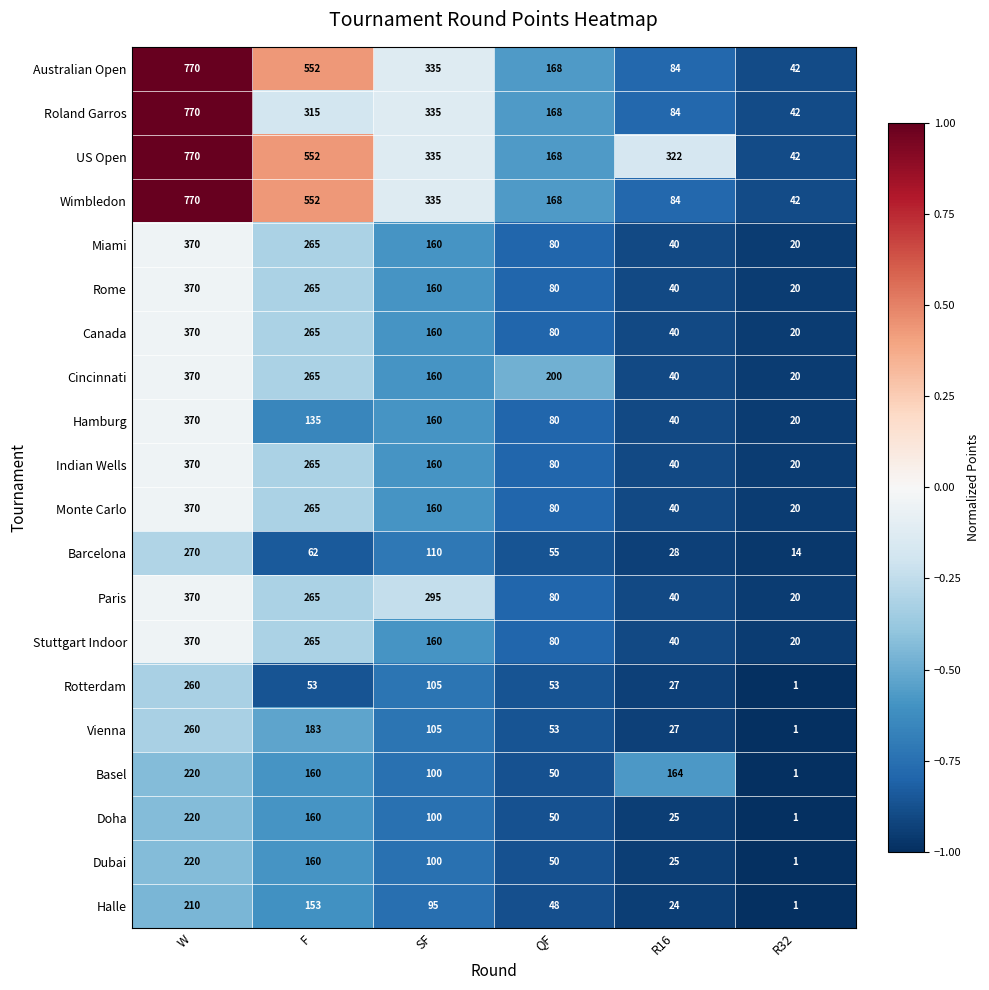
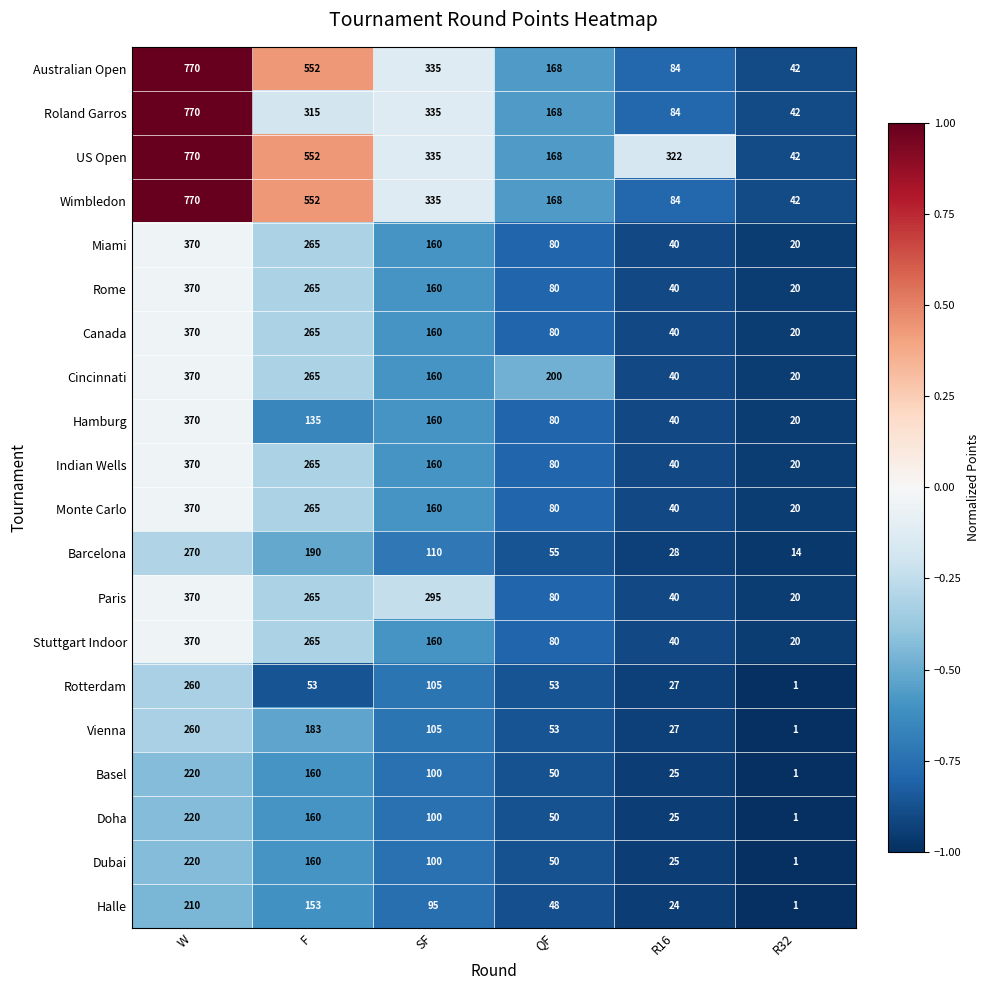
  {
    "Australian Open": {
      "W": 770,
      "F": 552,
      "SF": 335,
      "QF": 168,
      "R16": 84,
      "R32": 42
    },
    "Roland Garros": {
      "W": 770,
      "F": 315,
      "SF": 335,
      "QF": 168,
      "R16": 84,
      "R32": 42
    },
    "US Open": {
      "W": 770,
      "F": 552,
      "SF": 335,
      "QF": 168,
      "R16": 322,
      "R32": 42
    },
    "Wimbledon": {
      "W": 770,
      "F": 552,
      "SF": 335,
      "QF": 168,
      "R16": 84,
      "R32": 42
    },
    "Miami": {
      "W": 370,
      "F": 265,
      "SF": 160,
      "QF": 80,
      "R16": 40,
      "R32": 20
    },
    "Rome": {
      "W": 370,
      "F": 265,
      "SF": 160,
      "QF": 80,
      "R16": 40,
      "R32": 20
    },
    "Canada": {
      "W": 370,
      "F": 265,
      "SF": 160,
      "QF": 80,
      "R16": 40,
      "R32": 20
    },
    "Cincinnati": {
      "W": 370,
      "F": 265,
      "SF": 160,
      "QF": 200,
      "R16": 40,
      "R32": 20
    },
    "Hamburg": {
      "W": 370,
      "F": 135,
      "SF": 160,
      "QF": 80,
      "R16": 40,
      "R32": 20
    },
    "Indian Wells": {
      "W": 370,
      "F": 265,
      "SF": 160,
      "QF": 80,
      "R16": 40,
      "R32": 20
    },
    "Monte Carlo": {
      "W": 370,
      "F": 265,
      "SF": 160,
      "QF": 80,
      "R16": 40,
      "R32": 20
    },
    "Barcelona": {
      "W": 270,
-     "F": 62,
+     "F": 190,
      "SF": 110,
      "QF": 55,
      "R16": 28,
      "R32": 14
    },
    "Paris": {
      "W": 370,
      "F": 265,
      "SF": 295,
      "QF": 80,
      "R16": 40,
      "R32": 20
    },
    "Stuttgart Indoor": {
      "W": 370,
      "F": 265,
      "SF": 160,
      "QF": 80,
      "R16": 40,
      "R32": 20
    },
    "Rotterdam": {
      "W": 260,
      "F": 53,
      "SF": 105,
      "QF": 53,
      "R16": 27,
      "R32": 1
    },
    "Vienna": {
      "W": 260,
      "F": 183,
      "SF": 105,
      "QF": 53,
      "R16": 27,
      "R32": 1
    },
    "Basel": {
      "W": 220,
      "F": 160,
      "SF": 100,
      "QF": 50,
-     "R16": 164,
+     "R16": 25,
      "R32": 1
    },
    "Doha": {
      "W": 220,
      "F": 160,
      "SF": 100,
      "QF": 50,
      "R16": 25,
      "R32": 1
    },
    "Dubai": {
      "W": 220,
      "F": 160,
      "SF": 100,
      "QF": 50,
      "R16": 25,
      "R32": 1
    },
    "Halle": {
      "W": 210,
      "F": 153,
      "SF": 95,
      "QF": 48,
      "R16": 24,
      "R32": 1
    }
  }
